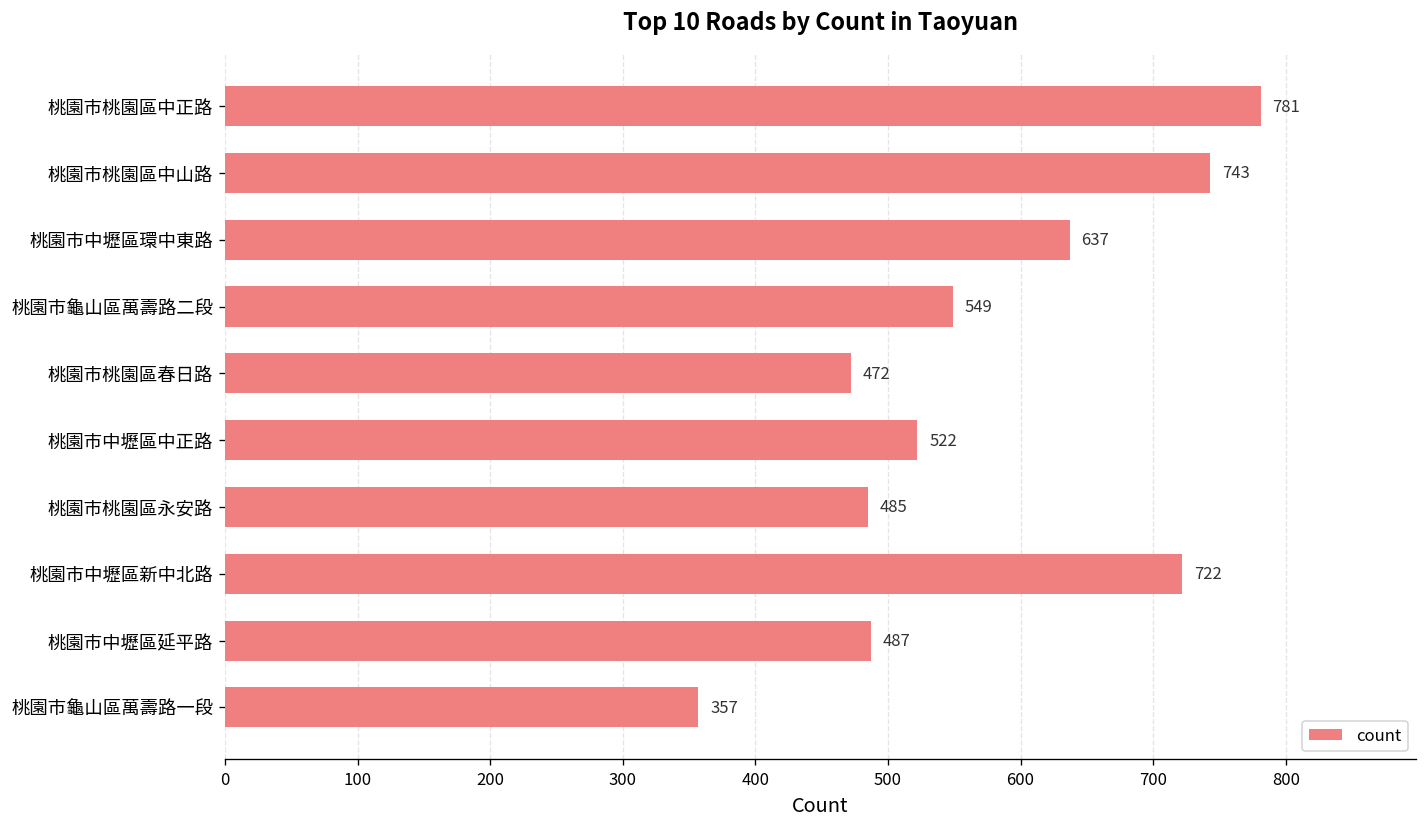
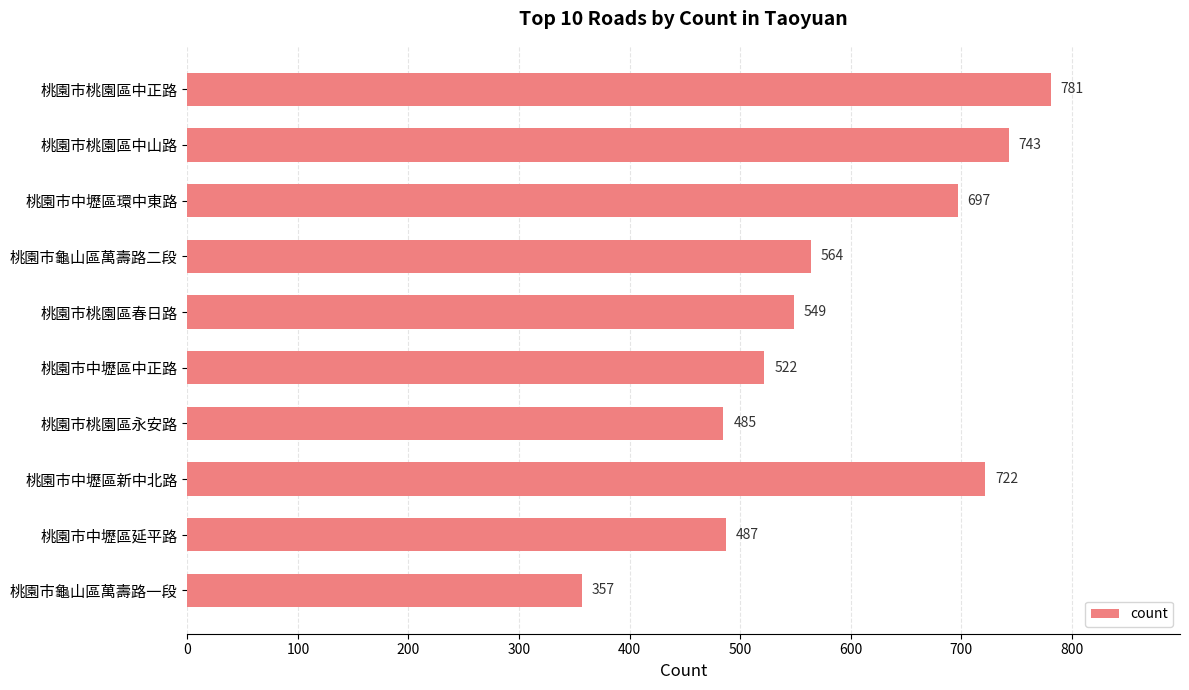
  {
    "桃園市桃園區中正路": 781,
    "桃園市桃園區中山路": 743,
-   "桃園市中壢區環中東路": 637,
-   "桃園市龜山區萬壽路二段": 549,
-   "桃園市桃園區春日路": 472,
+   "桃園市中壢區環中東路": 697,
+   "桃園市龜山區萬壽路二段": 564,
+   "桃園市桃園區春日路": 549,
    "桃園市中壢區中正路": 522,
    "桃園市桃園區永安路": 485,
    "桃園市中壢區新中北路": 722,
    "桃園市中壢區延平路": 487,
    "桃園市龜山區萬壽路一段": 357
  }
